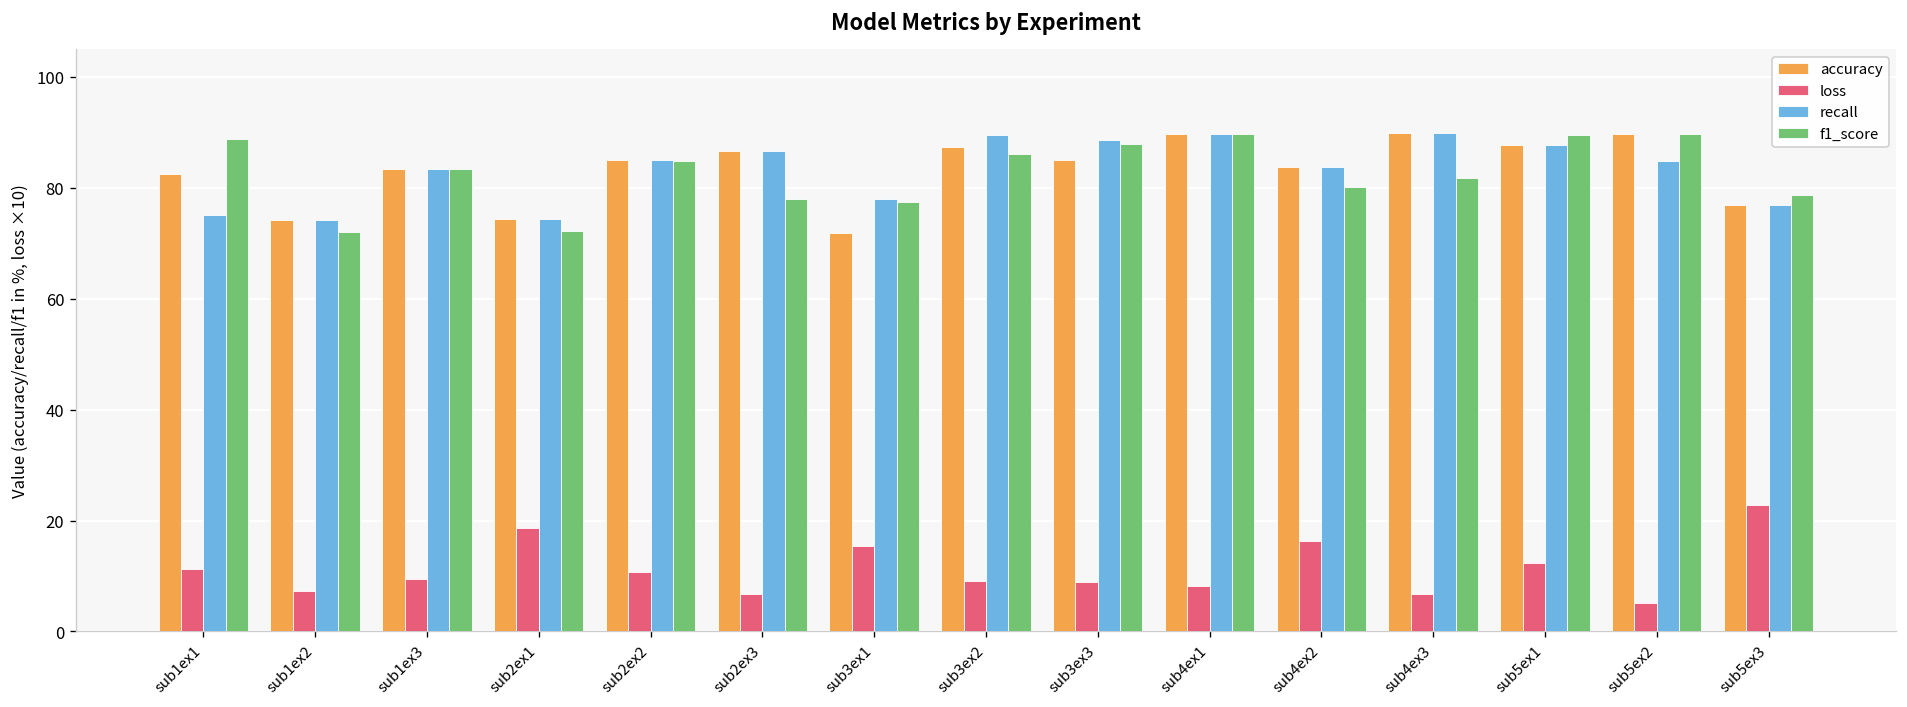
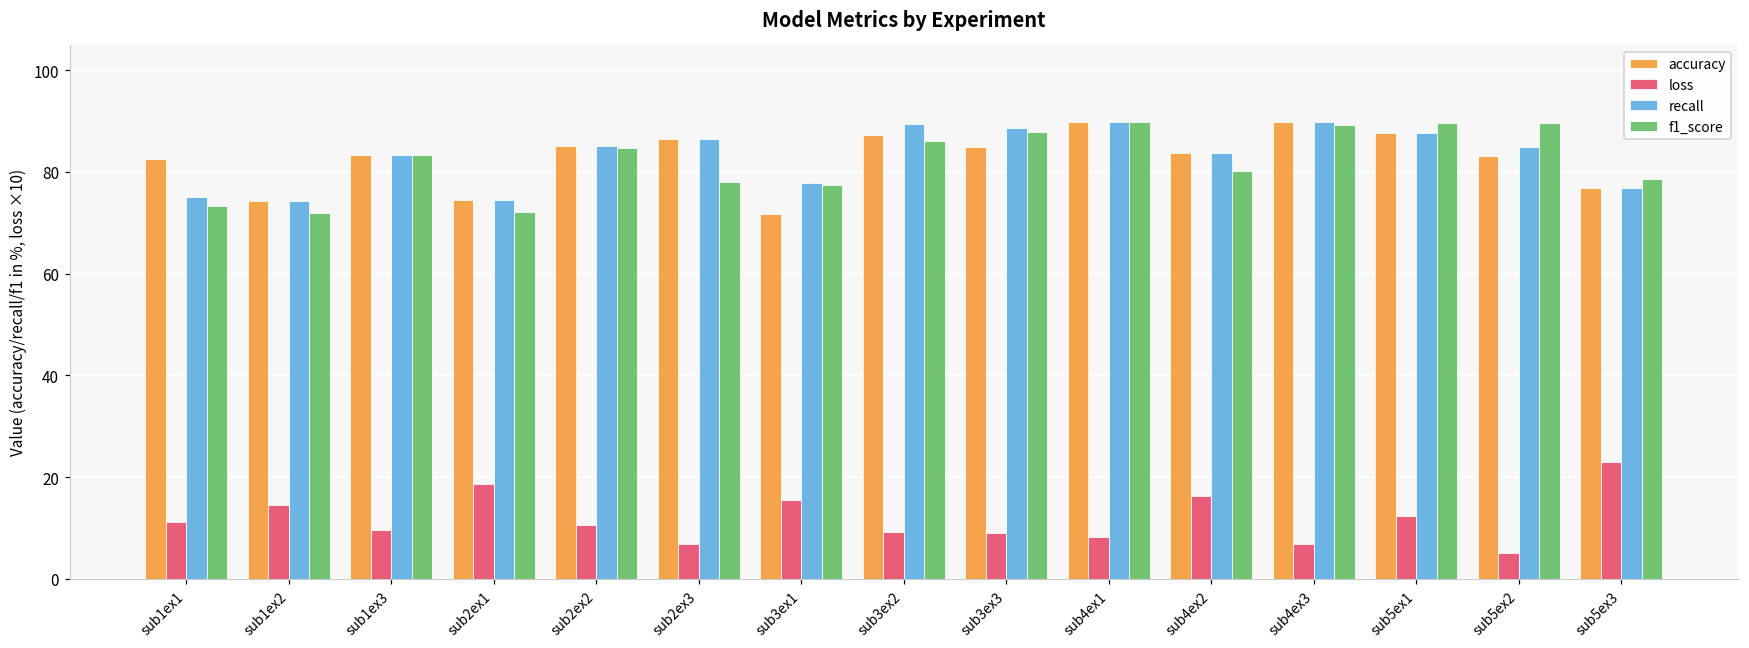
  {
    "accuracy": {
      "sub1ex1": 82,
      "sub1ex2": 74,
      "sub1ex3": 83,
      "sub2ex1": 74,
      "sub2ex2": 85,
      "sub2ex3": 87,
      "sub3ex1": 72,
      "sub3ex2": 87,
      "sub3ex3": 85,
      "sub4ex1": 90,
      "sub4ex2": 84,
      "sub4ex3": 90,
      "sub5ex1": 88,
-     "sub5ex2": 90,
+     "sub5ex2": 83,
      "sub5ex3": 77
    },
    "loss": {
      "sub1ex1": 11,
-     "sub1ex2": 7,
+     "sub1ex2": 15,
      "sub1ex3": 10,
      "sub2ex1": 19,
      "sub2ex2": 11,
      "sub2ex3": 7,
      "sub3ex1": 15,
      "sub3ex2": 9,
      "sub3ex3": 9,
      "sub4ex1": 8,
      "sub4ex2": 16,
      "sub4ex3": 7,
      "sub5ex1": 12,
      "sub5ex2": 5,
      "sub5ex3": 23
    },
    "recall": {
      "sub1ex1": 75,
      "sub1ex2": 74,
      "sub1ex3": 83,
      "sub2ex1": 74,
      "sub2ex2": 85,
      "sub2ex3": 87,
      "sub3ex1": 78,
      "sub3ex2": 89,
      "sub3ex3": 89,
      "sub4ex1": 90,
      "sub4ex2": 84,
      "sub4ex3": 90,
      "sub5ex1": 88,
      "sub5ex2": 85,
      "sub5ex3": 77
    },
    "f1_score": {
-     "sub1ex1": 89,
+     "sub1ex1": 73,
      "sub1ex2": 72,
      "sub1ex3": 83,
      "sub2ex1": 72,
      "sub2ex2": 85,
      "sub2ex3": 78,
      "sub3ex1": 77,
      "sub3ex2": 86,
      "sub3ex3": 88,
      "sub4ex1": 90,
      "sub4ex2": 80,
-     "sub4ex3": 82,
+     "sub4ex3": 89,
      "sub5ex1": 90,
      "sub5ex2": 90,
      "sub5ex3": 79
    }
  }
